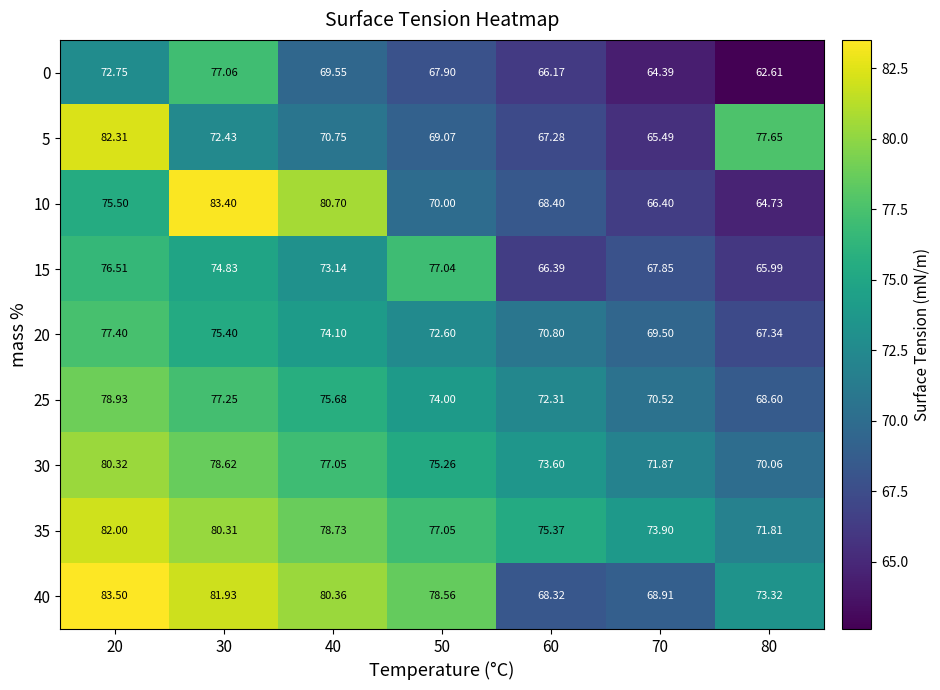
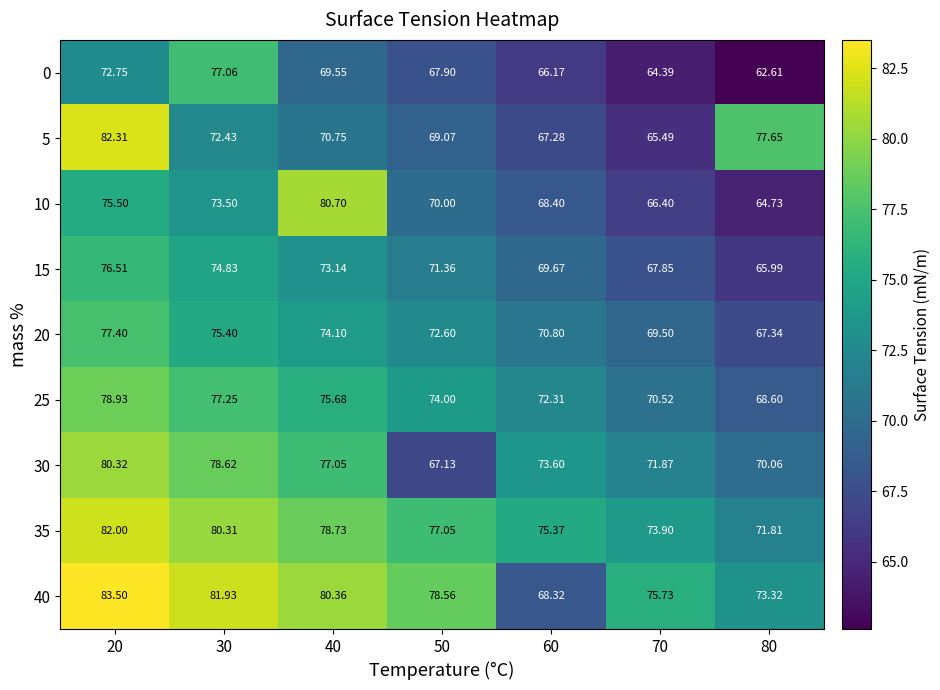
  {
    "0": {
      "20": 72.75,
      "30": 77.06,
      "40": 69.55,
      "50": 67.90,
      "60": 66.17,
      "70": 64.39,
      "80": 62.61
    },
    "5": {
      "20": 82.31,
      "30": 72.43,
      "40": 70.75,
      "50": 69.07,
      "60": 67.28,
      "70": 65.49,
      "80": 77.65
    },
    "10": {
      "20": 75.50,
-     "30": 83.40,
+     "30": 73.50,
      "40": 80.70,
      "50": 70.00,
      "60": 68.40,
      "70": 66.40,
      "80": 64.73
    },
    "15": {
      "20": 76.51,
      "30": 74.83,
      "40": 73.14,
-     "50": 77.04,
-     "60": 66.39,
+     "50": 71.36,
+     "60": 69.67,
      "70": 67.85,
      "80": 65.99
    },
    "20": {
      "20": 77.40,
      "30": 75.40,
      "40": 74.10,
      "50": 72.60,
      "60": 70.80,
      "70": 69.50,
      "80": 67.34
    },
    "25": {
      "20": 78.93,
      "30": 77.25,
      "40": 75.68,
      "50": 74.00,
      "60": 72.31,
      "70": 70.52,
      "80": 68.60
    },
    "30": {
      "20": 80.32,
      "30": 78.62,
      "40": 77.05,
-     "50": 75.26,
+     "50": 67.13,
      "60": 73.60,
      "70": 71.87,
      "80": 70.06
    },
    "35": {
      "20": 82.00,
      "30": 80.31,
      "40": 78.73,
      "50": 77.05,
      "60": 75.37,
      "70": 73.90,
      "80": 71.81
    },
    "40": {
      "20": 83.50,
      "30": 81.93,
      "40": 80.36,
      "50": 78.56,
      "60": 68.32,
-     "70": 68.91,
+     "70": 75.73,
      "80": 73.32
    }
  }
